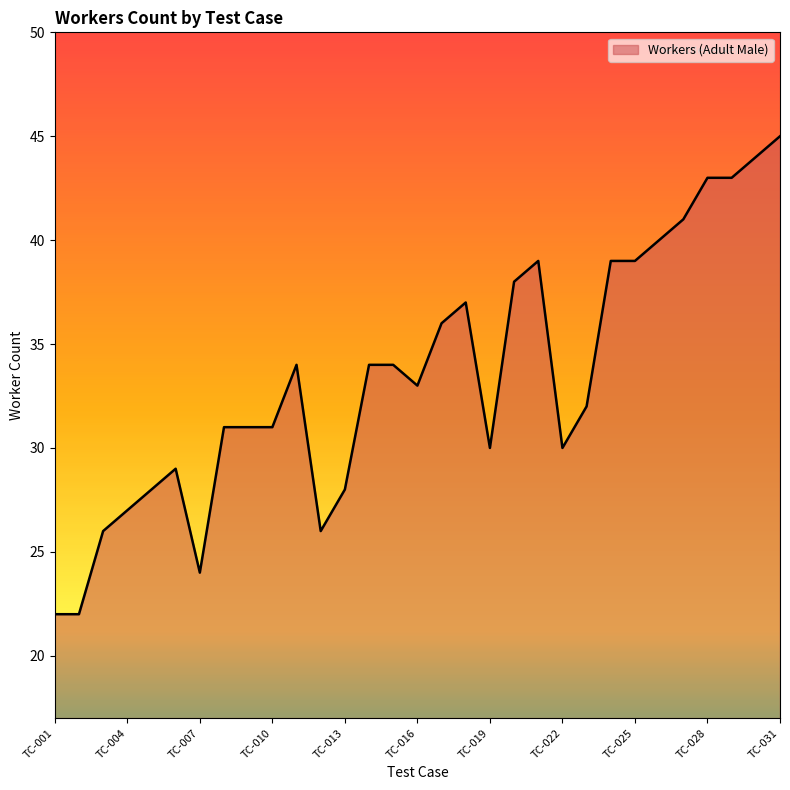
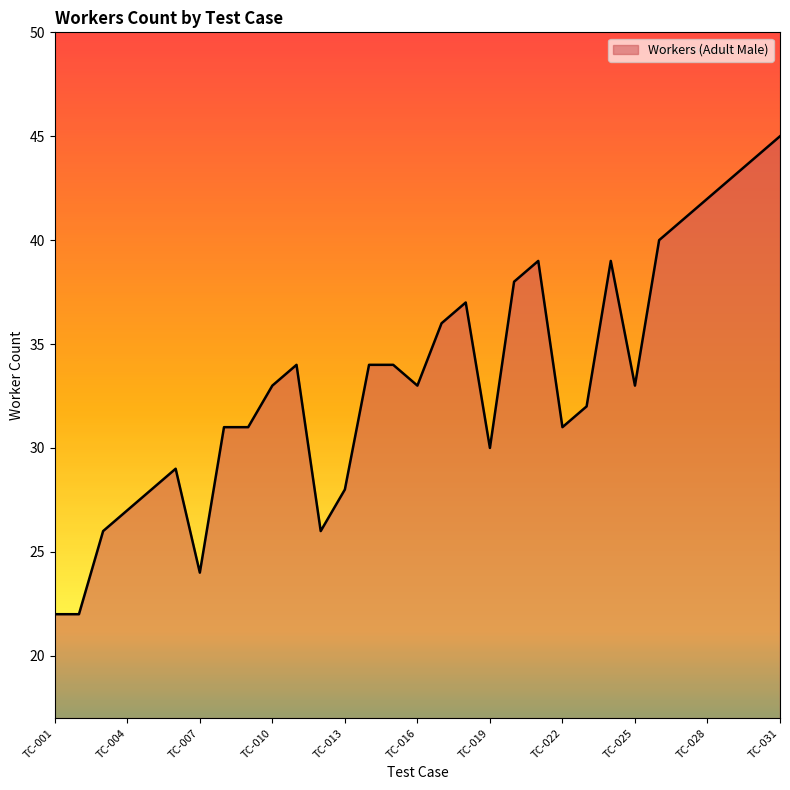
  {
    "TC-001": 22,
    "TC-004": 27,
    "TC-007": 24,
-   "TC-010": 31,
+   "TC-010": 33,
    "TC-013": 28,
    "TC-016": 33,
    "TC-019": 30,
-   "TC-022": 30,
-   "TC-025": 39,
-   "TC-028": 43,
+   "TC-022": 31,
+   "TC-025": 33,
+   "TC-028": 42,
    "TC-031": 45
  }
